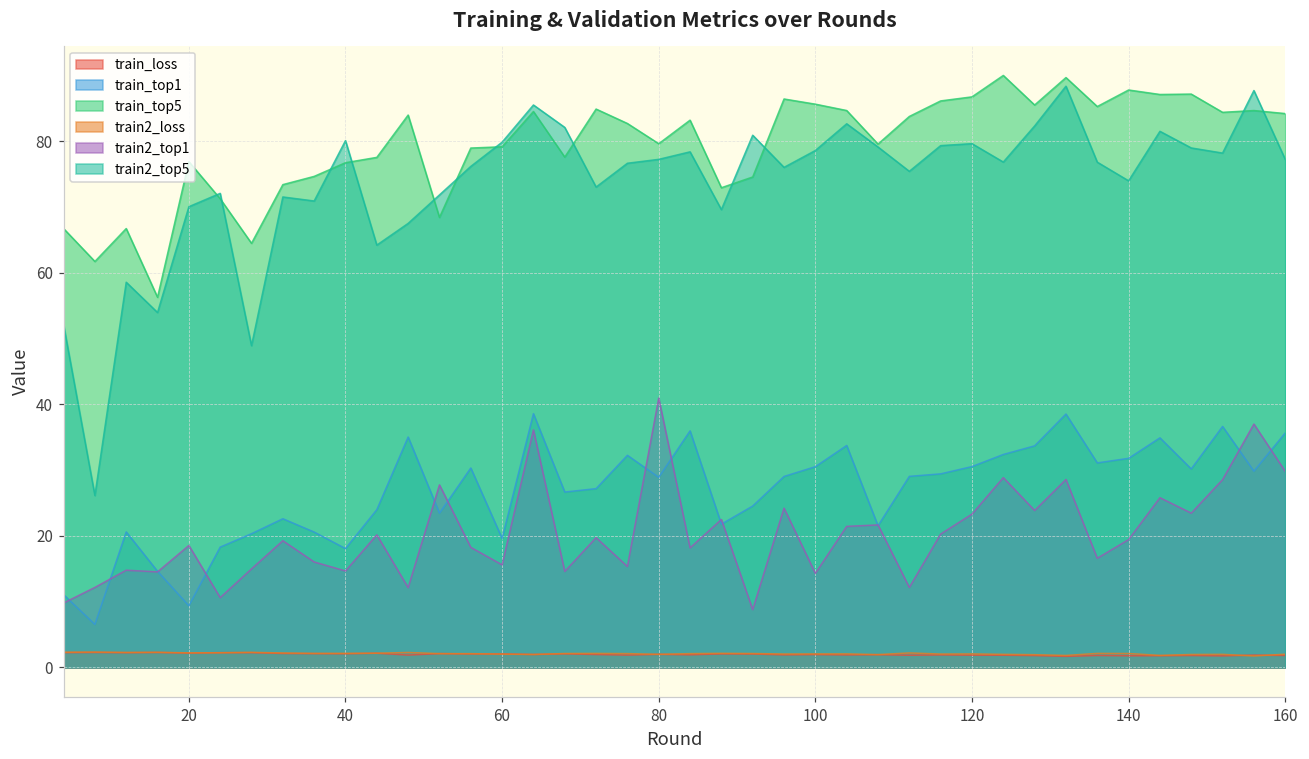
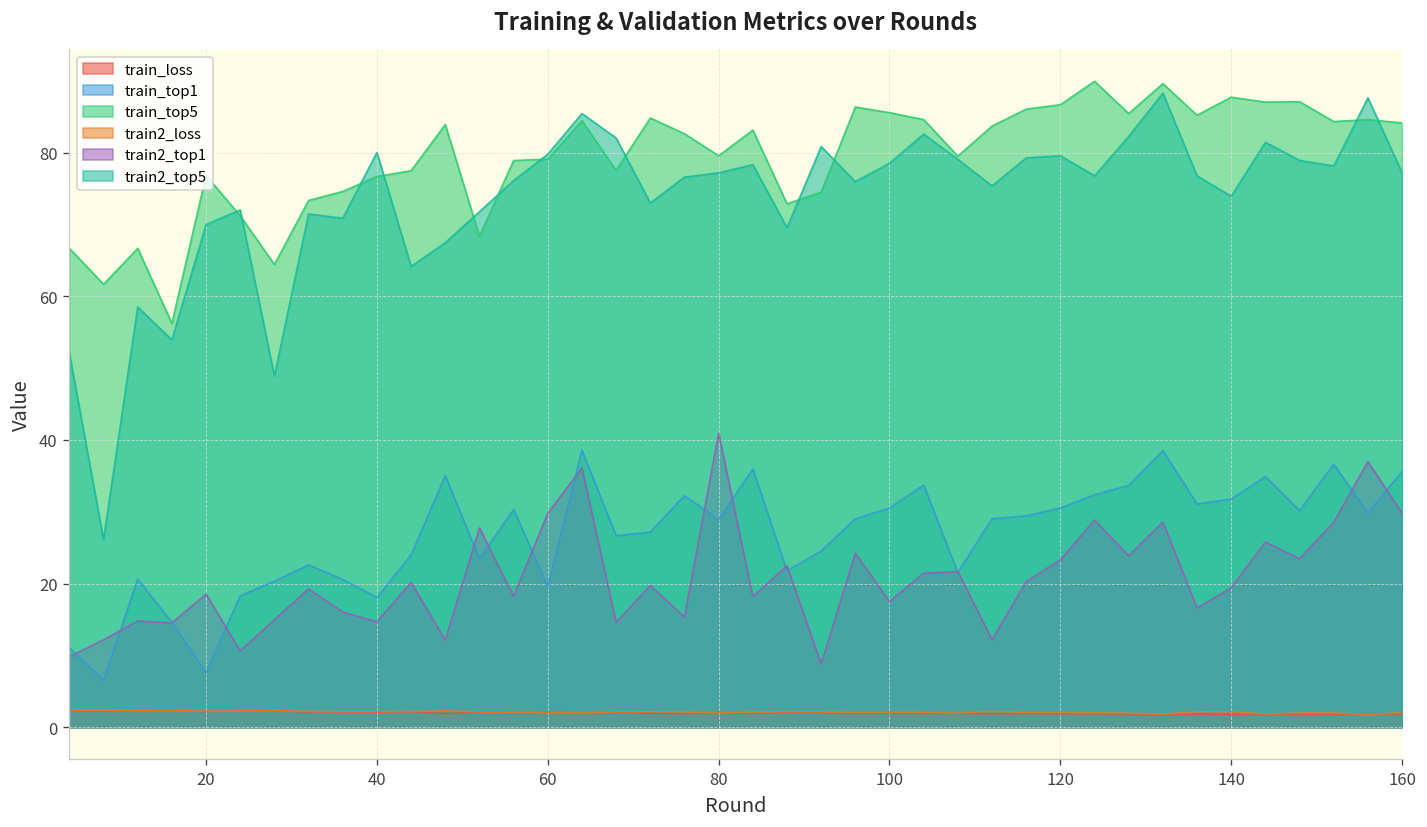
  {
    "train_top1": {
-     "20": 9,
+     "20": 8,
      "40": 18,
      "60": 20,
      "80": 29,
      "100": 31,
      "120": 31,
      "140": 32,
      "160": 36
    },
    "train2_top1": {
      "20": 19,
      "40": 15,
-     "60": 16,
+     "60": 30,
      "80": 41,
-     "100": 14,
+     "100": 18,
      "120": 23,
      "140": 19,
      "160": 30
    }
  }
